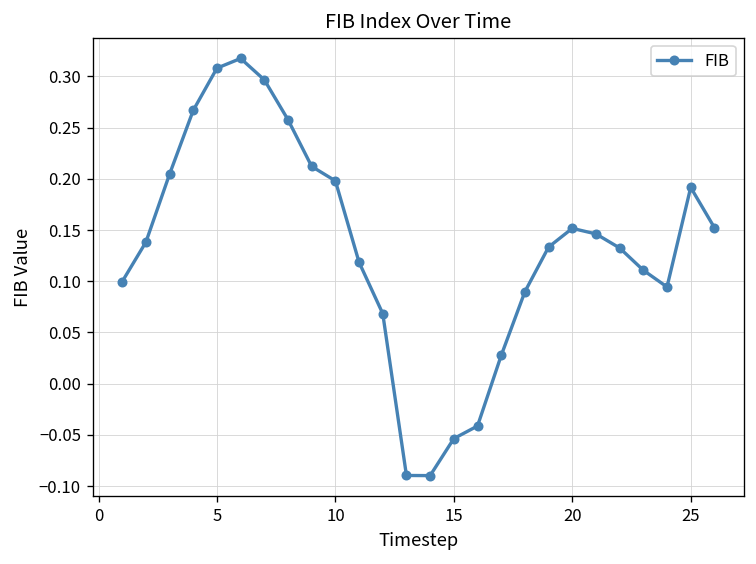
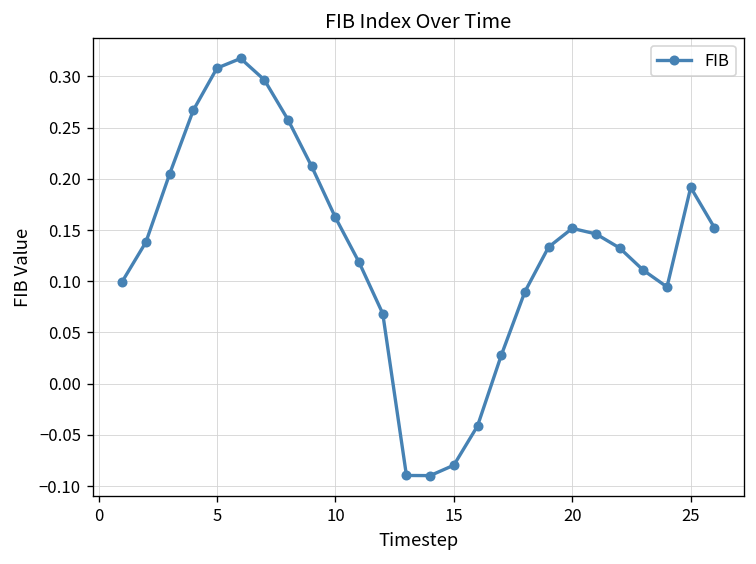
  {
    "5": 0.31,
-   "10": 0.20,
-   "15": -0.05,
+   "10": 0.16,
+   "15": -0.08,
    "20": 0.15,
    "25": 0.19
  }
